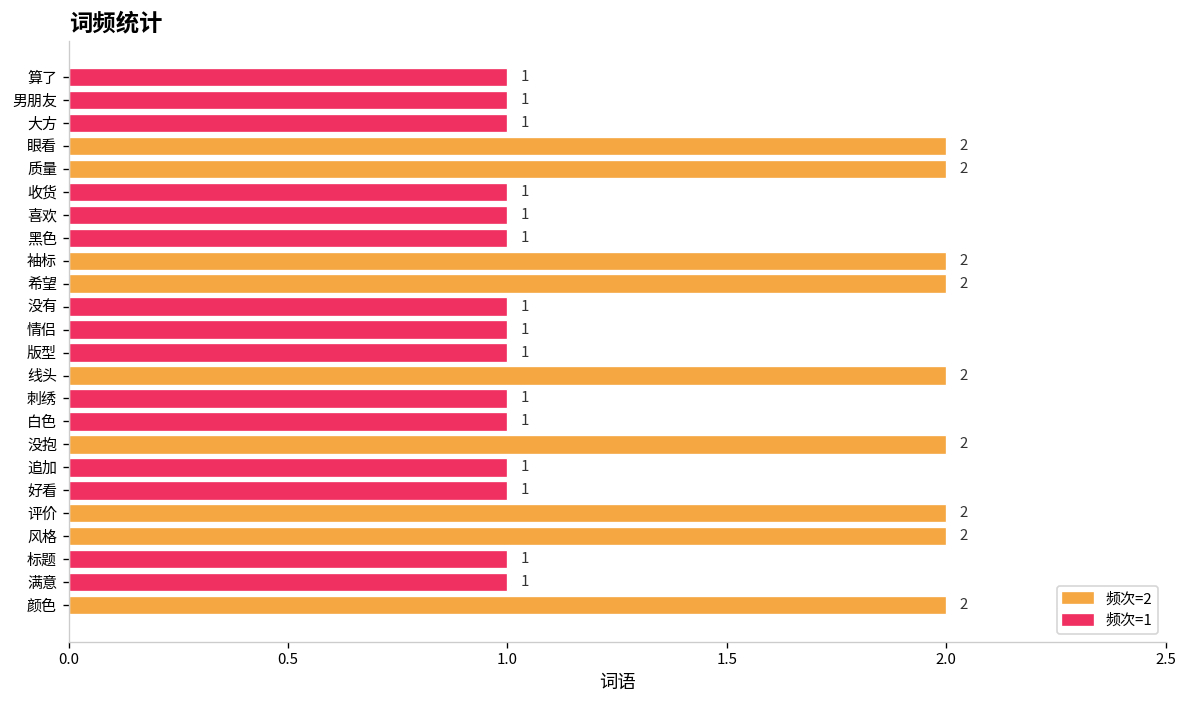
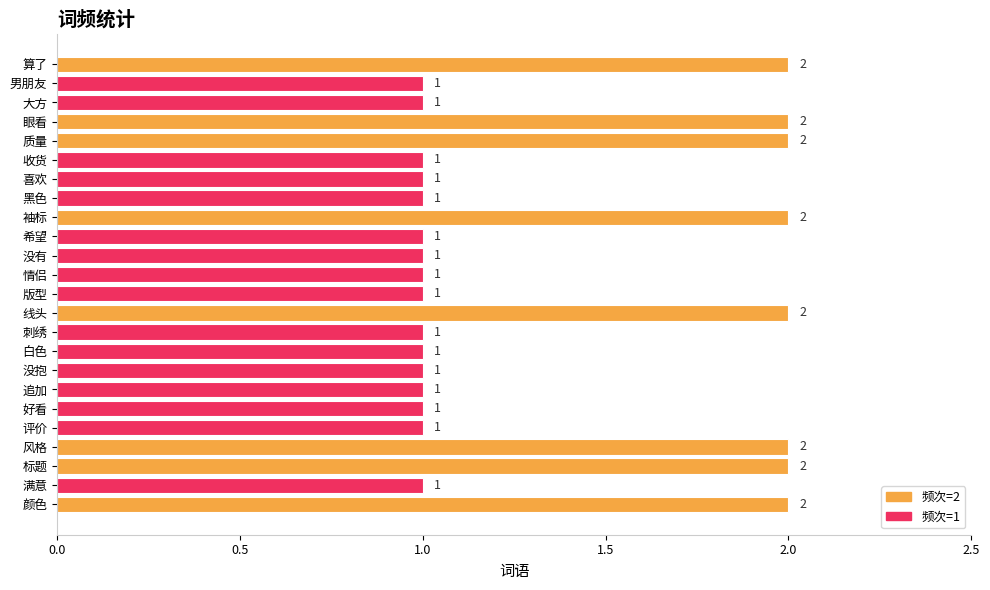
  {
-   "算了": 1,
+   "算了": 2,
    "男朋友": 1,
    "大方": 1,
    "眼看": 2,
    "质量": 2,
    "收货": 1,
    "喜欢": 1,
    "黑色": 1,
    "袖标": 2,
-   "希望": 2,
+   "希望": 1,
    "没有": 1,
    "情侣": 1,
    "版型": 1,
    "线头": 2,
    "刺绣": 1,
    "白色": 1,
-   "没抱": 2,
+   "没抱": 1,
    "追加": 1,
    "好看": 1,
-   "评价": 2,
+   "评价": 1,
    "风格": 2,
-   "标题": 1,
+   "标题": 2,
    "满意": 1,
    "颜色": 2
  }
